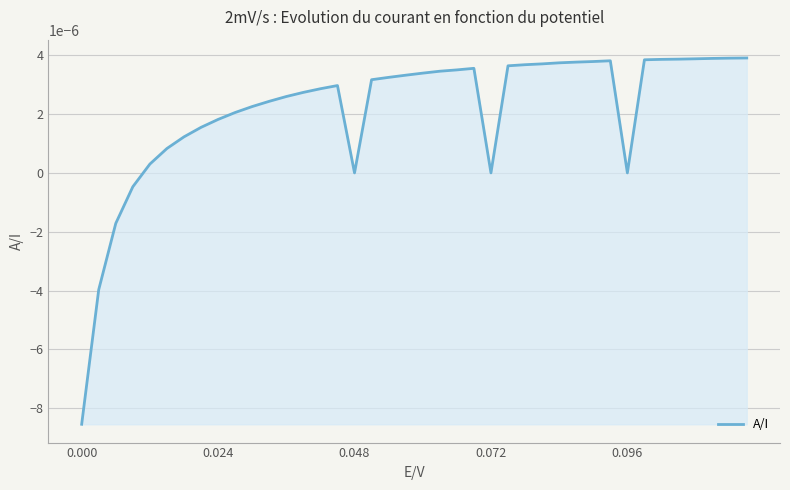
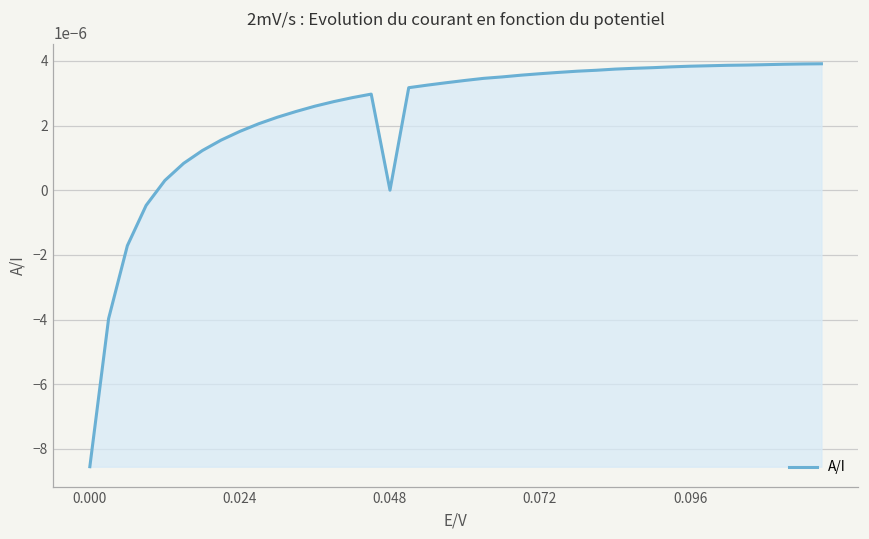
  {
    "0.000": -0.0000085,
    "0.024": 0.0000018,
    "0.048": 0.000000,
-   "0.072": 0.000000,
-   "0.096": 0.000000
+   "0.072": 0.000004,
+   "0.096": 0.000004
  }
